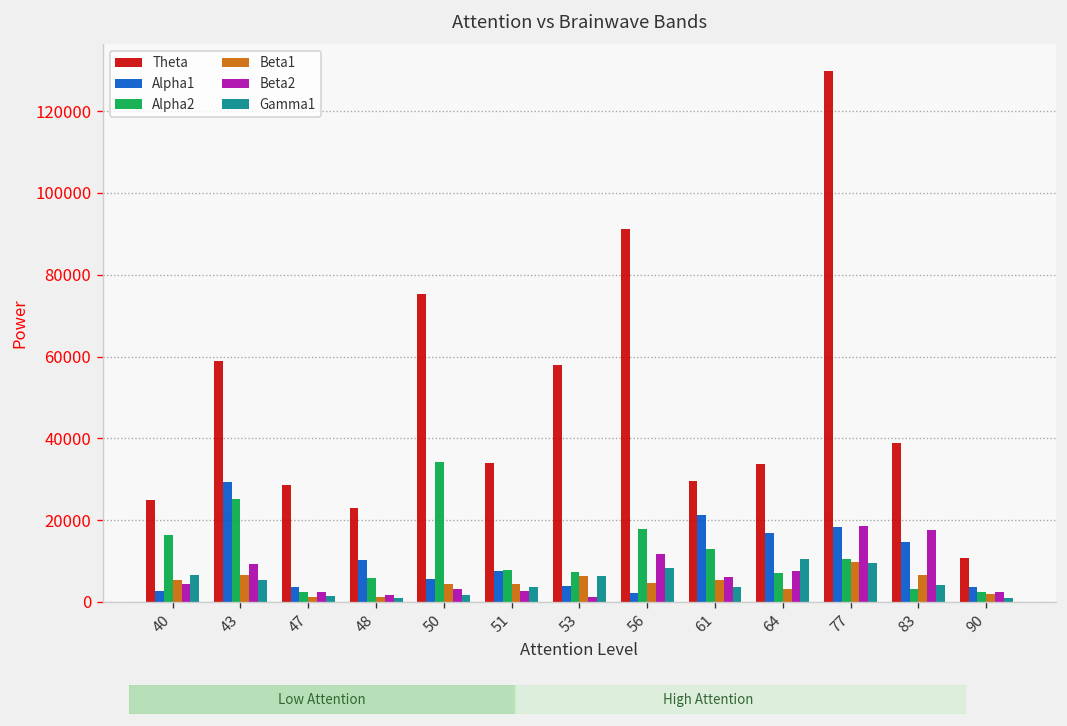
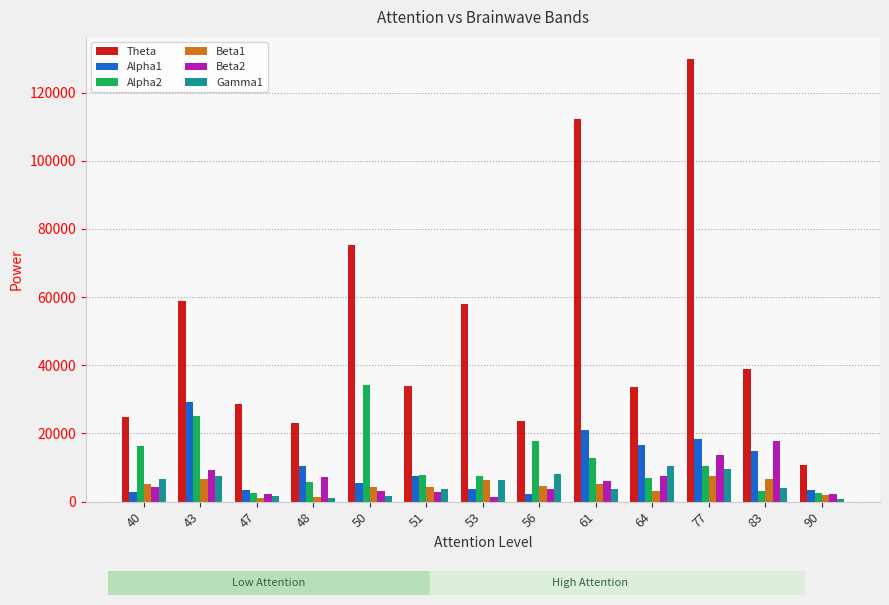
  {
    "Theta": {
      "40": 25000,
      "43": 59000,
      "47": 29000,
      "48": 23000,
      "50": 75000,
      "51": 34000,
      "53": 58000,
-     "56": 91000,
-     "61": 29000,
+     "56": 24000,
+     "61": 112000,
      "64": 34000,
      "77": 130000,
      "83": 39000,
      "90": 11000
    },
    "Alpha1": {
      "40": 3000,
      "43": 29000,
      "47": 4000,
      "48": 10000,
      "50": 6000,
      "51": 7000,
      "53": 4000,
      "56": 2000,
      "61": 21000,
      "64": 17000,
      "77": 18000,
      "83": 15000,
      "90": 4000
    },
    "Alpha2": {
      "40": 16000,
      "43": 25000,
      "47": 2000,
      "48": 6000,
      "50": 34000,
      "51": 8000,
      "53": 7000,
      "56": 18000,
      "61": 13000,
      "64": 7000,
      "77": 10000,
      "83": 3000,
      "90": 2000
    },
    "Beta1": {
      "40": 5000,
      "43": 7000,
      "47": 1000,
      "48": 1000,
      "50": 4000,
      "51": 4000,
      "53": 6000,
      "56": 5000,
      "61": 5000,
      "64": 3000,
-     "77": 10000,
+     "77": 7000,
      "83": 7000,
      "90": 2000
    },
    "Beta2": {
      "40": 4000,
      "43": 9000,
      "47": 2000,
-     "48": 2000,
+     "48": 7000,
      "50": 3000,
      "51": 3000,
      "53": 1000,
-     "56": 12000,
+     "56": 4000,
      "61": 6000,
      "64": 8000,
-     "77": 19000,
+     "77": 14000,
      "83": 18000,
      "90": 2000
    },
    "Gamma1": {
      "40": 7000,
-     "43": 5000,
+     "43": 8000,
      "47": 2000,
      "48": 1000,
      "50": 2000,
      "51": 4000,
      "53": 6000,
      "56": 8000,
      "61": 4000,
      "64": 11000,
      "77": 9000,
      "83": 4000,
      "90": 1000
    }
  }
